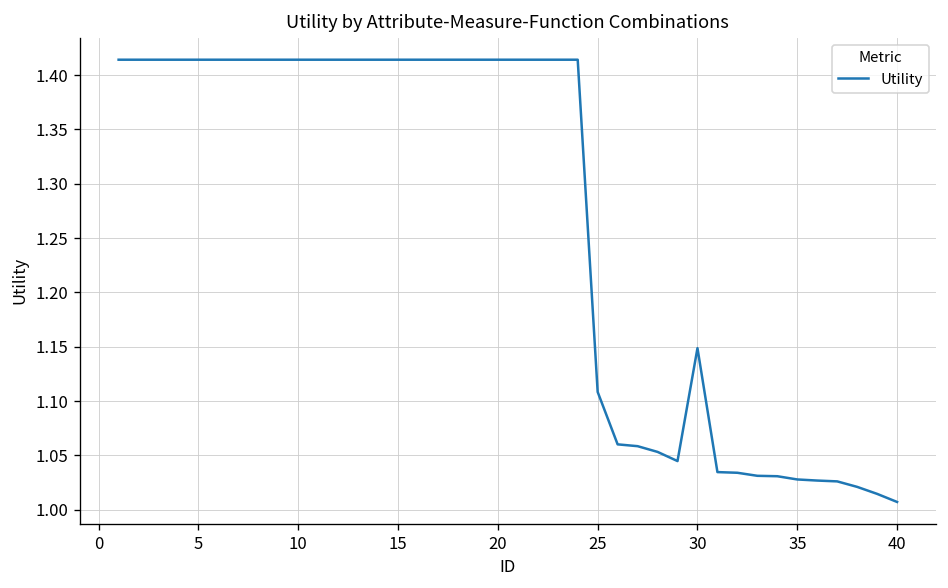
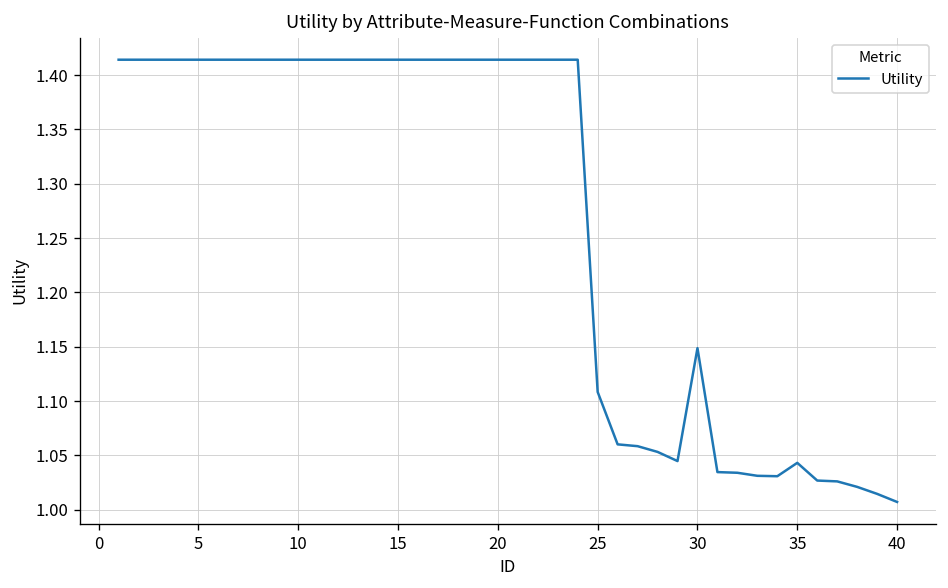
  {
    "5": 1.41,
    "10": 1.41,
    "15": 1.41,
    "20": 1.41,
    "25": 1.11,
    "30": 1.15,
-   "35": 1.03,
+   "35": 1.04,
    "40": 1.01
  }
